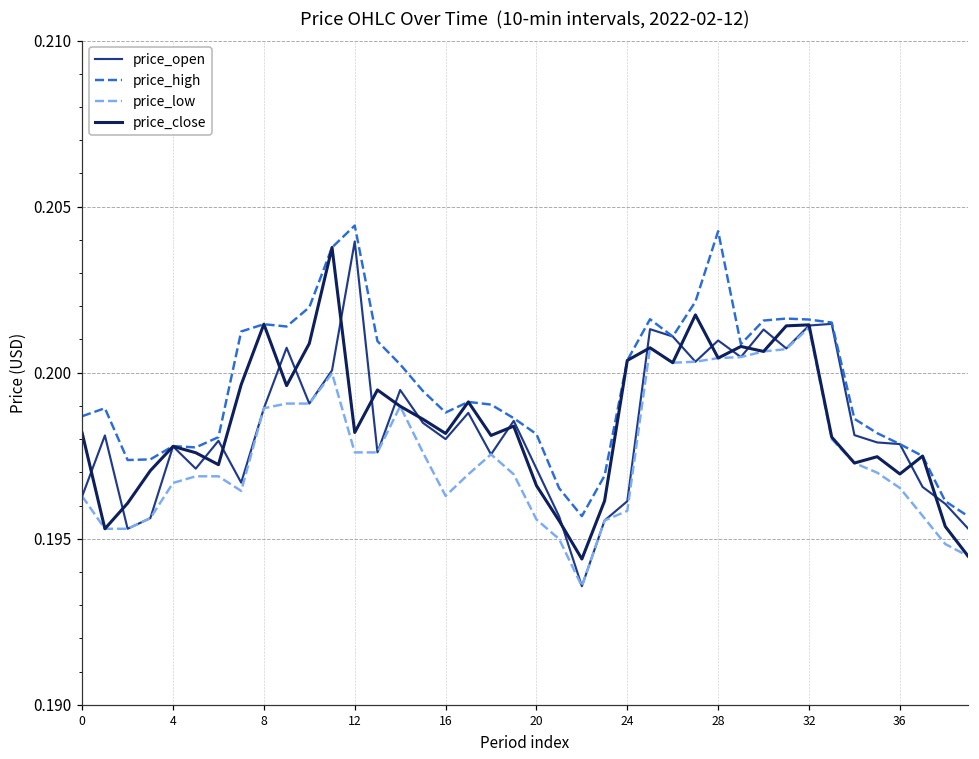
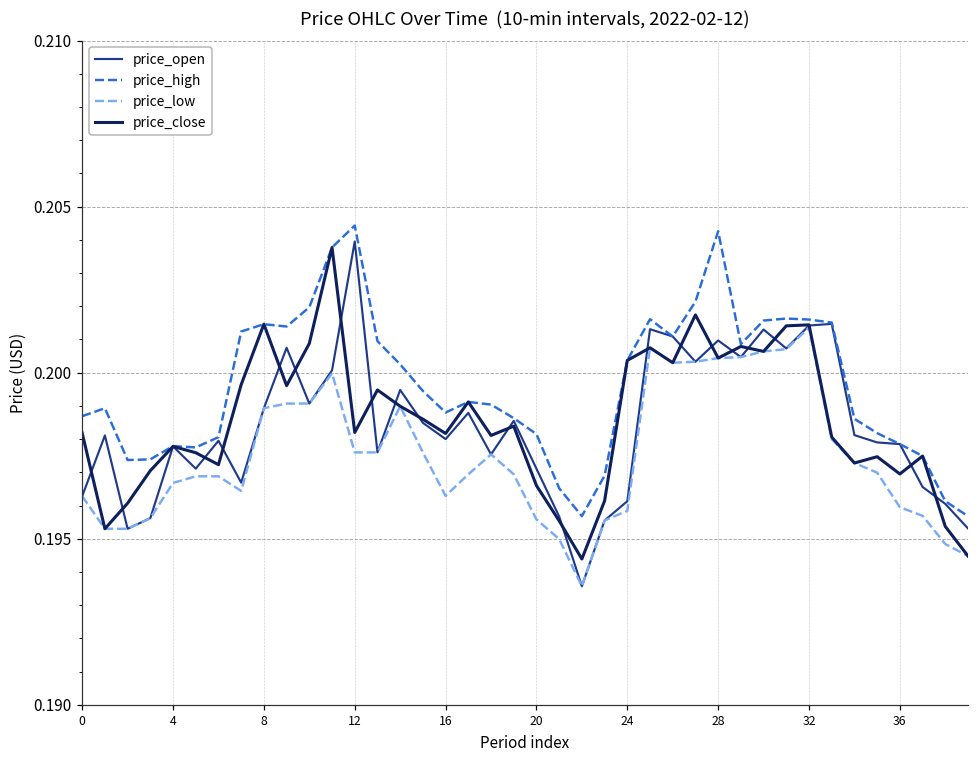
  {
    "price_high": {
      "0": 0.1987,
      "12": 0.2044,
      "16": 0.1988,
      "20": 0.1982,
      "28": 0.2043,
      "32": 0.2016
    },
    "price_low": {
      "4": 0.1967,
      "12": 0.1976,
      "16": 0.1963,
      "20": 0.1956,
      "24": 0.1958,
-     "36": 0.1965
+     "36": 0.1960
    }
  }
